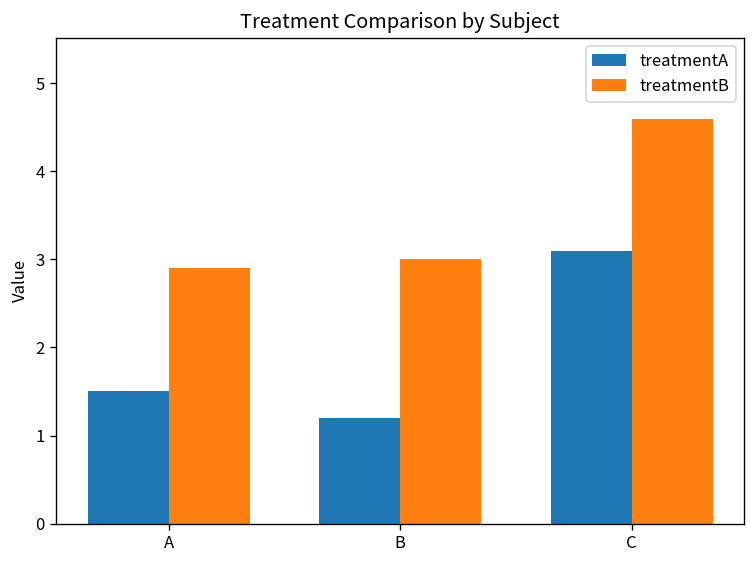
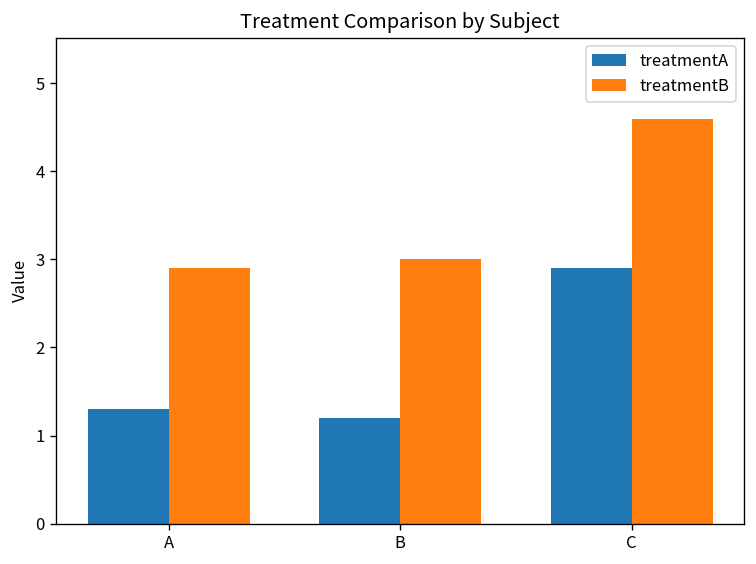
  {
    "treatmentA": {
-     "A": 1.5,
+     "A": 1.3,
      "B": 1.2,
-     "C": 3.1
+     "C": 2.9
    },
    "treatmentB": {
      "A": 2.9,
      "B": 3.0,
      "C": 4.6
    }
  }
